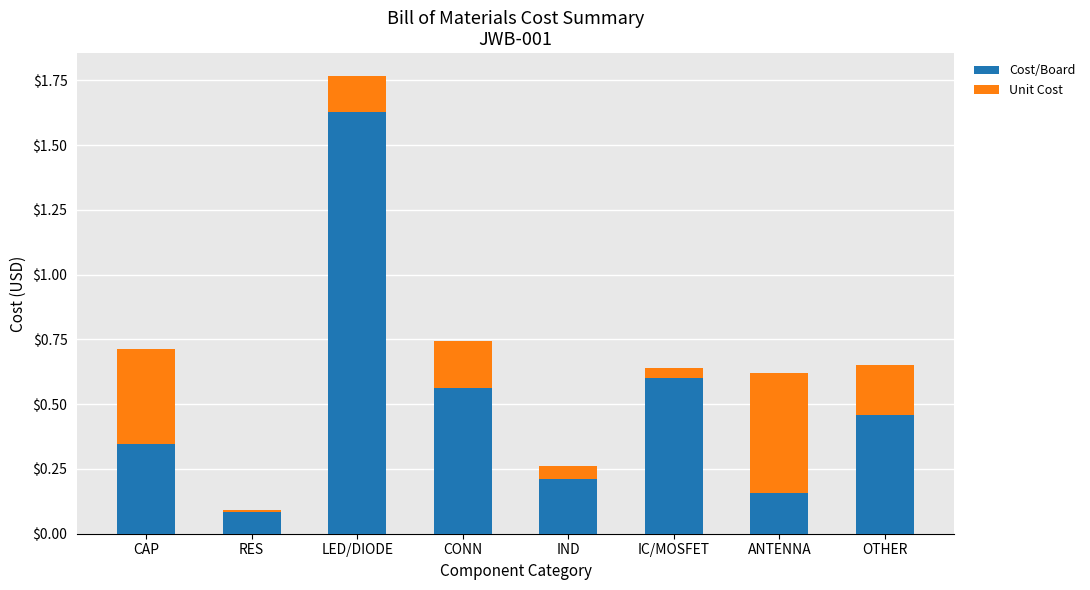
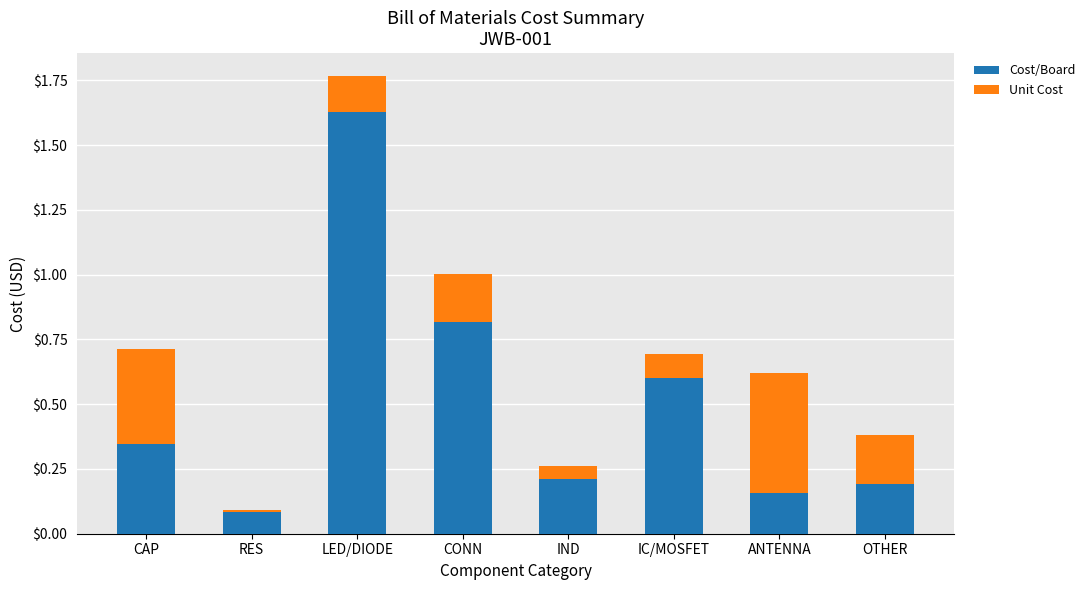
  {
    "Cost/Board": {
      "CAP": "$0.35",
      "RES": "$0.09",
      "LED/DIODE": "$1.63",
-     "CONN": "$0.56",
+     "CONN": "$0.82",
      "IND": "$0.21",
      "IC/MOSFET": "$0.60",
      "ANTENNA": "$0.16",
-     "OTHER": "$0.46"
+     "OTHER": "$0.19"
    },
    "Unit Cost": {
      "CAP": "$0.37",
      "LED/DIODE": "$0.14",
      "CONN": "$0.18",
      "IND": "$0.05",
-     "IC/MOSFET": "$0.04",
+     "IC/MOSFET": "$0.09",
      "ANTENNA": "$0.46",
      "OTHER": "$0.19"
    }
  }
